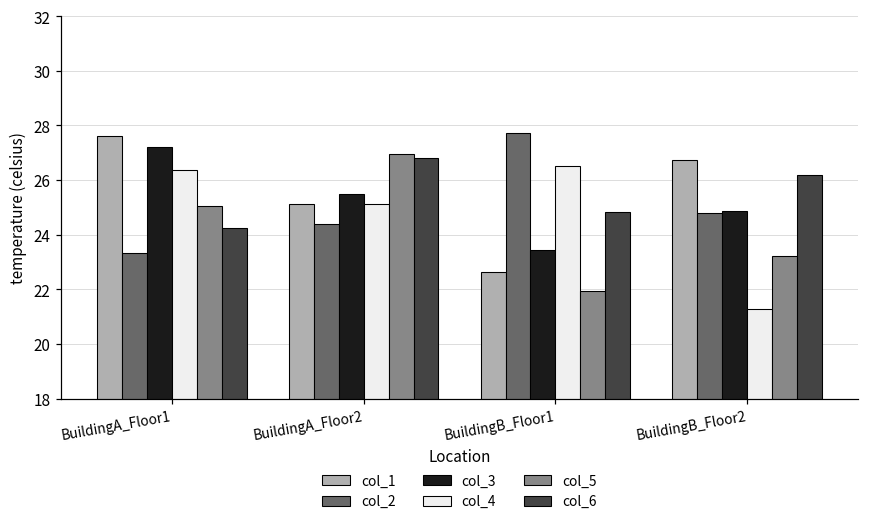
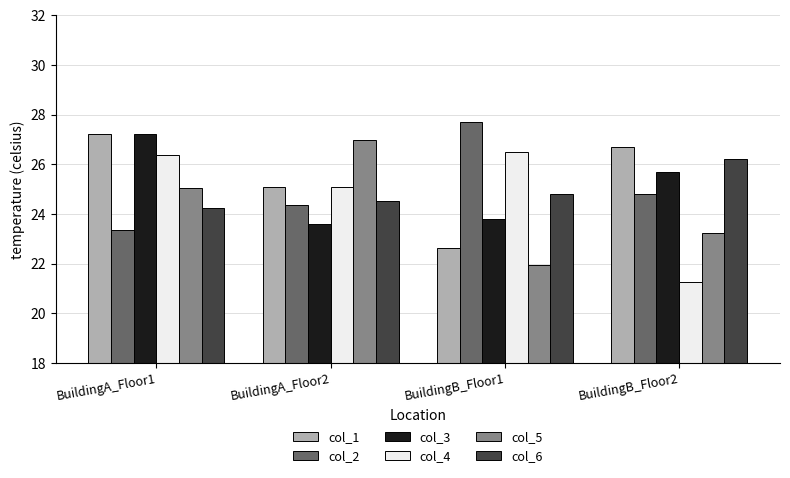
  {
    "col_1": {
-     "BuildingA_Floor1": 27.6,
+     "BuildingA_Floor1": 27.2,
      "BuildingA_Floor2": 25.1,
      "BuildingB_Floor1": 22.7,
      "BuildingB_Floor2": 26.7
    },
    "col_3": {
      "BuildingA_Floor1": 27.2,
-     "BuildingA_Floor2": 25.5,
-     "BuildingB_Floor1": 23.4,
-     "BuildingB_Floor2": 24.9
+     "BuildingA_Floor2": 23.6,
+     "BuildingB_Floor1": 23.8,
+     "BuildingB_Floor2": 25.7
    },
    "col_4": {
      "BuildingA_Floor1": 26.4,
      "BuildingA_Floor2": 25.1,
      "BuildingB_Floor1": 26.5,
      "BuildingB_Floor2": 21.3
    },
    "col_6": {
      "BuildingA_Floor1": 24.2,
-     "BuildingA_Floor2": 26.8,
+     "BuildingA_Floor2": 24.5,
      "BuildingB_Floor1": 24.8,
      "BuildingB_Floor2": 26.2
    }
  }
